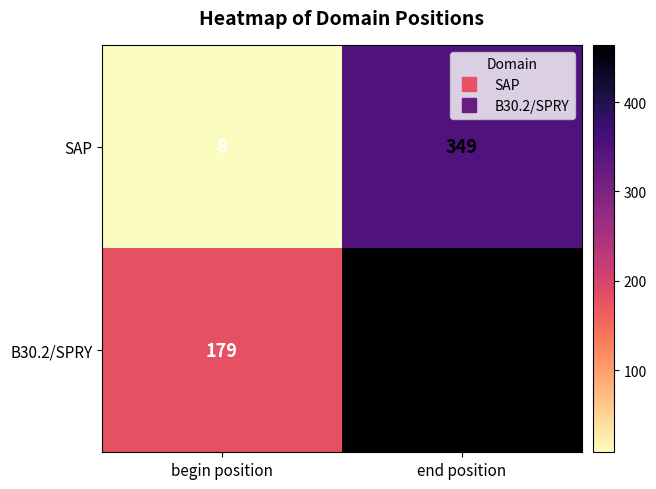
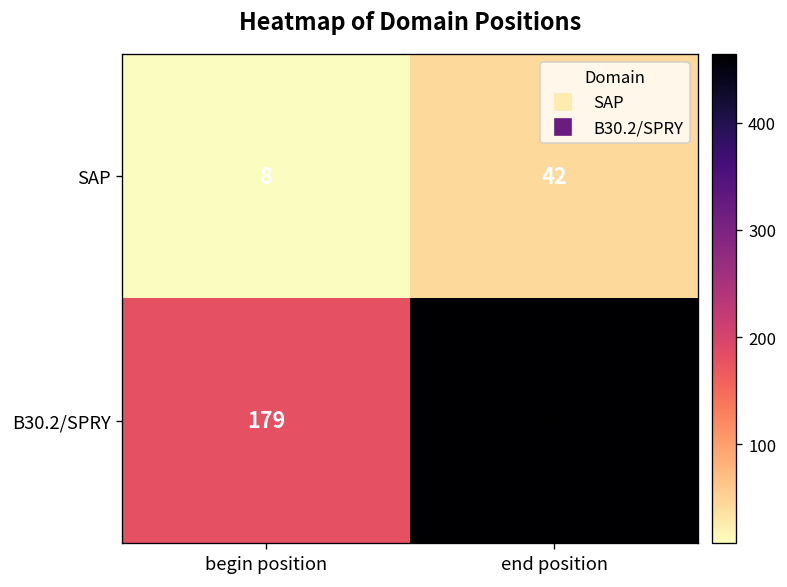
  {
    "SAP": {
      "begin position": 8,
-     "end position": 349
+     "end position": 42
    },
    "B30.2/SPRY": {
      "begin position": 179
    }
  }
